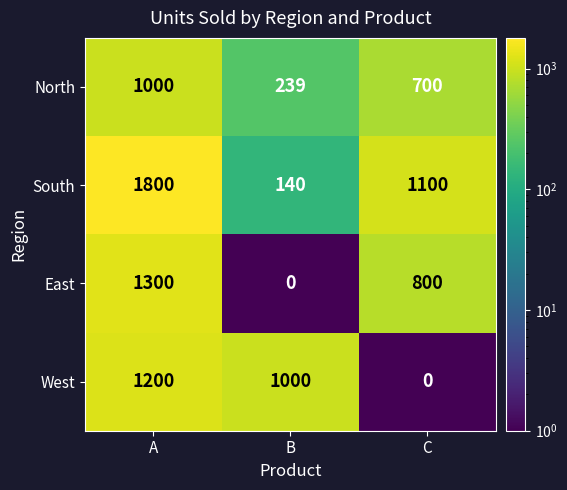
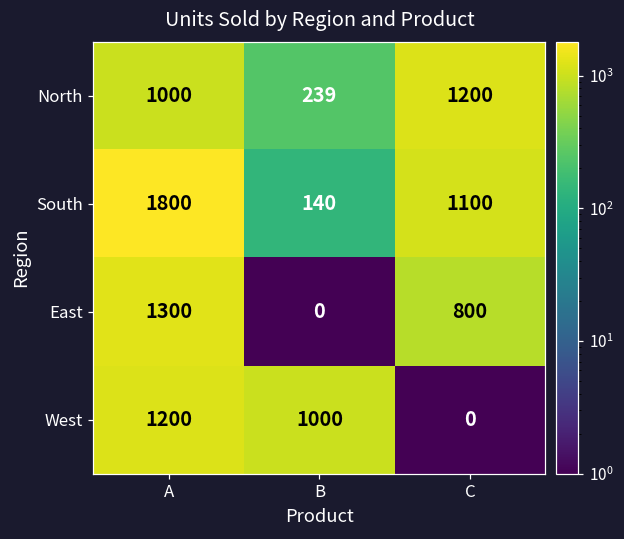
  {
    "North": {
      "A": 1000,
      "B": 239,
-     "C": 700
+     "C": 1200
    },
    "South": {
      "A": 1800,
      "B": 140,
      "C": 1100
    },
    "East": {
      "A": 1300,
      "B": 0,
      "C": 800
    },
    "West": {
      "A": 1200,
      "B": 1000,
      "C": 0
    }
  }
